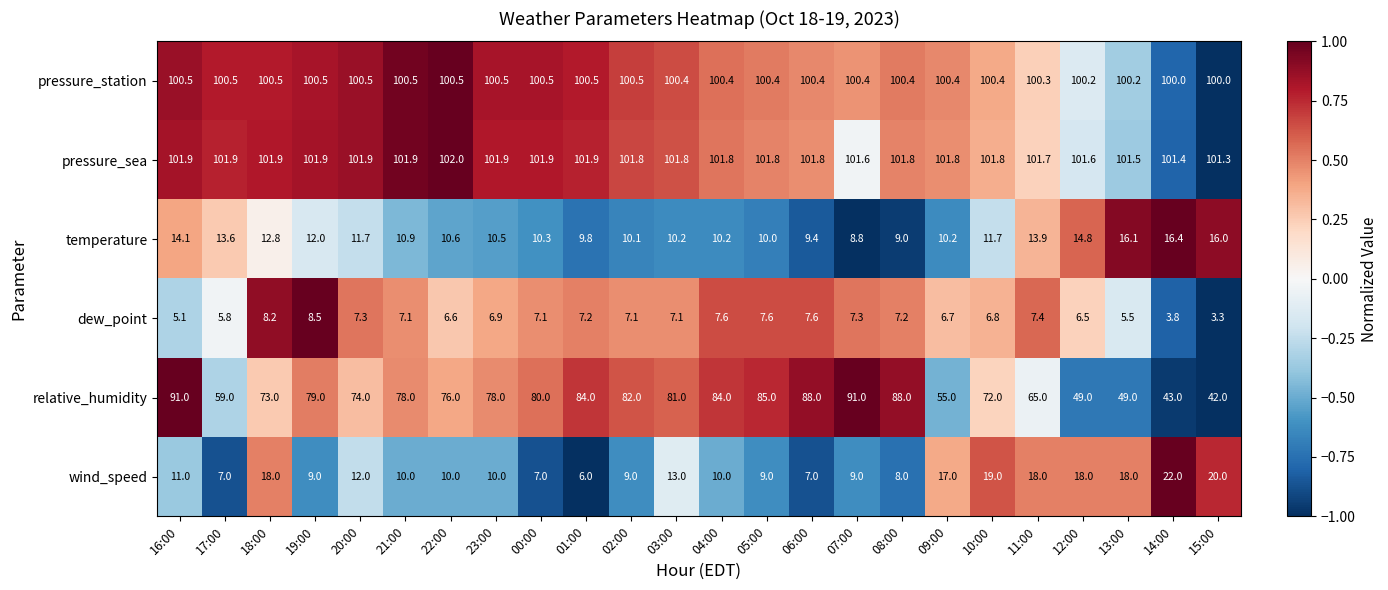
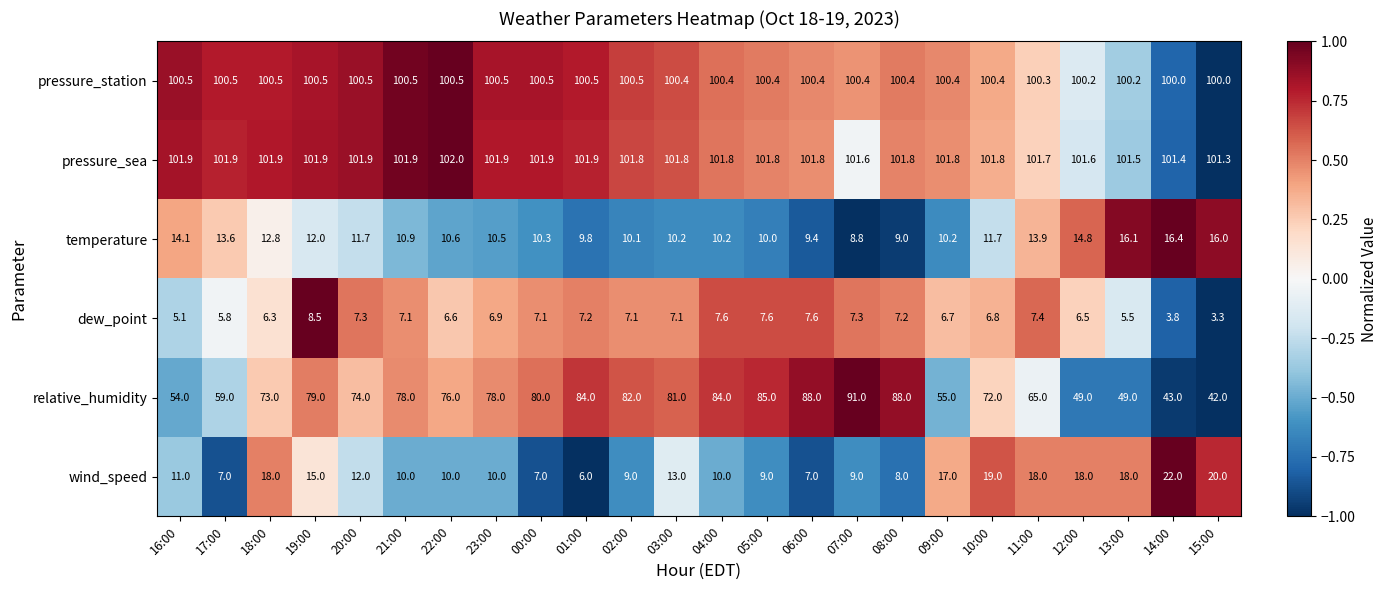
  {
    "pressure_station": {
      "16:00": 100.5,
      "17:00": 100.5,
      "18:00": 100.5,
      "19:00": 100.5,
      "20:00": 100.5,
      "21:00": 100.5,
      "22:00": 100.5,
      "23:00": 100.5,
      "00:00": 100.5,
      "01:00": 100.5,
      "02:00": 100.5,
      "03:00": 100.4,
      "04:00": 100.4,
      "05:00": 100.4,
      "06:00": 100.4,
      "07:00": 100.4,
      "08:00": 100.4,
      "09:00": 100.4,
      "10:00": 100.4,
      "11:00": 100.3,
      "12:00": 100.2,
      "13:00": 100.2,
      "14:00": 100.0,
      "15:00": 100.0
    },
    "pressure_sea": {
      "16:00": 101.9,
      "17:00": 101.9,
      "18:00": 101.9,
      "19:00": 101.9,
      "20:00": 101.9,
      "21:00": 101.9,
      "22:00": 102.0,
      "23:00": 101.9,
      "00:00": 101.9,
      "01:00": 101.9,
      "02:00": 101.8,
      "03:00": 101.8,
      "04:00": 101.8,
      "05:00": 101.8,
      "06:00": 101.8,
      "07:00": 101.6,
      "08:00": 101.8,
      "09:00": 101.8,
      "10:00": 101.8,
      "11:00": 101.7,
      "12:00": 101.6,
      "13:00": 101.5,
      "14:00": 101.4,
      "15:00": 101.3
    },
    "temperature": {
      "16:00": 14.1,
      "17:00": 13.6,
      "18:00": 12.8,
      "19:00": 12.0,
      "20:00": 11.7,
      "21:00": 10.9,
      "22:00": 10.6,
      "23:00": 10.5,
      "00:00": 10.3,
      "01:00": 9.8,
      "02:00": 10.1,
      "03:00": 10.2,
      "04:00": 10.2,
      "05:00": 10.0,
      "06:00": 9.4,
      "07:00": 8.8,
      "08:00": 9.0,
      "09:00": 10.2,
      "10:00": 11.7,
      "11:00": 13.9,
      "12:00": 14.8,
      "13:00": 16.1,
      "14:00": 16.4,
      "15:00": 16.0
    },
    "dew_point": {
      "16:00": 5.1,
      "17:00": 5.8,
-     "18:00": 8.2,
+     "18:00": 6.3,
      "19:00": 8.5,
      "20:00": 7.3,
      "21:00": 7.1,
      "22:00": 6.6,
      "23:00": 6.9,
      "00:00": 7.1,
      "01:00": 7.2,
      "02:00": 7.1,
      "03:00": 7.1,
      "04:00": 7.6,
      "05:00": 7.6,
      "06:00": 7.6,
      "07:00": 7.3,
      "08:00": 7.2,
      "09:00": 6.7,
      "10:00": 6.8,
      "11:00": 7.4,
      "12:00": 6.5,
      "13:00": 5.5,
      "14:00": 3.8,
      "15:00": 3.3
    },
    "relative_humidity": {
-     "16:00": 91.0,
+     "16:00": 54.0,
      "17:00": 59.0,
      "18:00": 73.0,
      "19:00": 79.0,
      "20:00": 74.0,
      "21:00": 78.0,
      "22:00": 76.0,
      "23:00": 78.0,
      "00:00": 80.0,
      "01:00": 84.0,
      "02:00": 82.0,
      "03:00": 81.0,
      "04:00": 84.0,
      "05:00": 85.0,
      "06:00": 88.0,
      "07:00": 91.0,
      "08:00": 88.0,
      "09:00": 55.0,
      "10:00": 72.0,
      "11:00": 65.0,
      "12:00": 49.0,
      "13:00": 49.0,
      "14:00": 43.0,
      "15:00": 42.0
    },
    "wind_speed": {
      "16:00": 11.0,
      "17:00": 7.0,
      "18:00": 18.0,
-     "19:00": 9.0,
+     "19:00": 15.0,
      "20:00": 12.0,
      "21:00": 10.0,
      "22:00": 10.0,
      "23:00": 10.0,
      "00:00": 7.0,
      "01:00": 6.0,
      "02:00": 9.0,
      "03:00": 13.0,
      "04:00": 10.0,
      "05:00": 9.0,
      "06:00": 7.0,
      "07:00": 9.0,
      "08:00": 8.0,
      "09:00": 17.0,
      "10:00": 19.0,
      "11:00": 18.0,
      "12:00": 18.0,
      "13:00": 18.0,
      "14:00": 22.0,
      "15:00": 20.0
    }
  }
